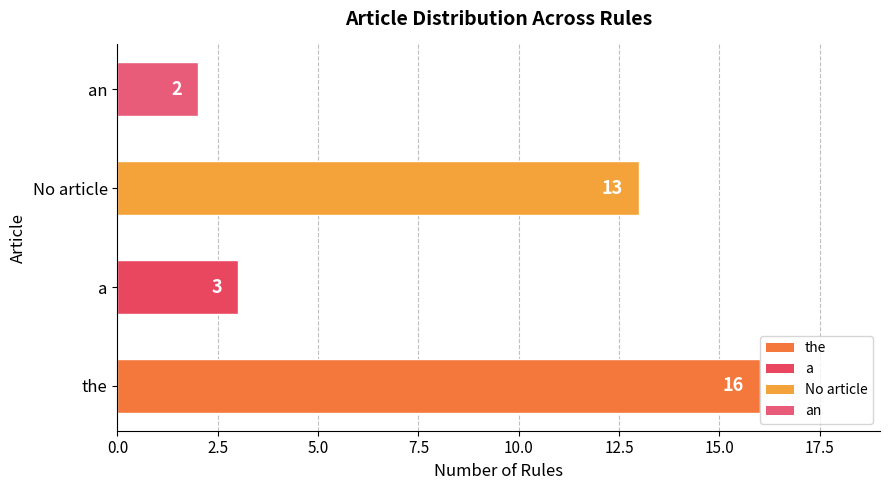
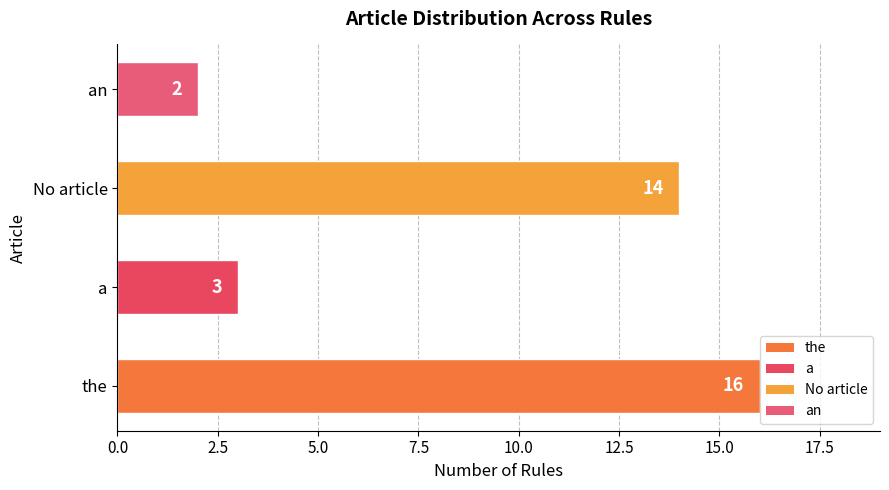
  {
    "an": 2,
-   "No article": 13,
+   "No article": 14,
    "a": 3,
    "the": 16
  }
